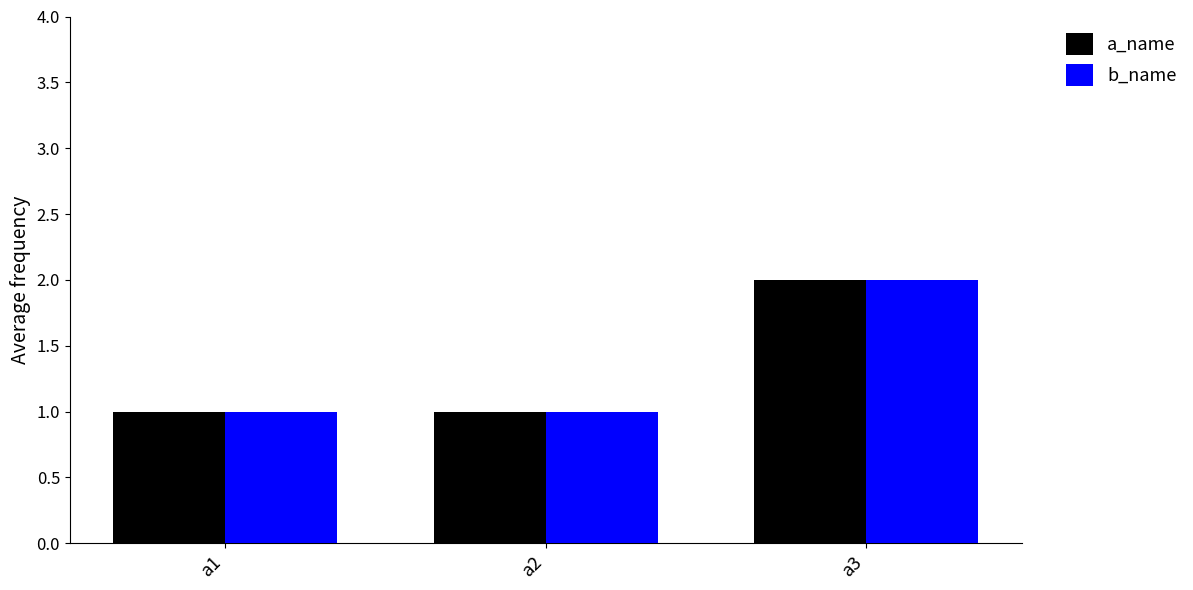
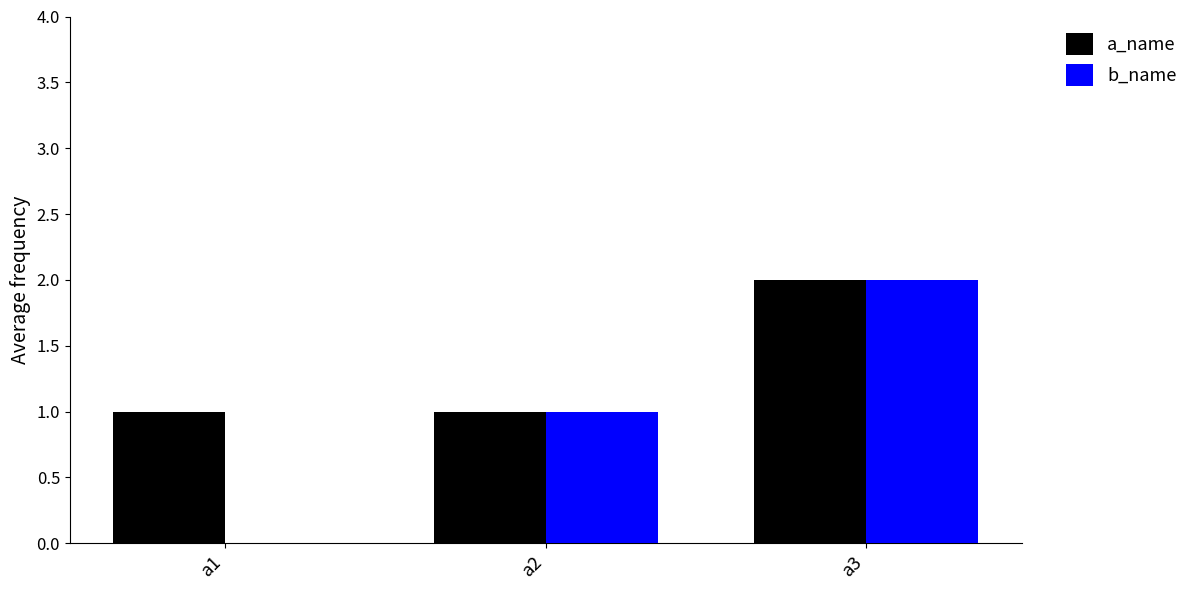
  {
    "a_name": {
      "a1": 1,
      "a2": 1,
      "a3": 2
    },
    "b_name": {
-     "a1": 1,
+     "a1": 0,
      "a2": 1,
      "a3": 2
    }
  }
